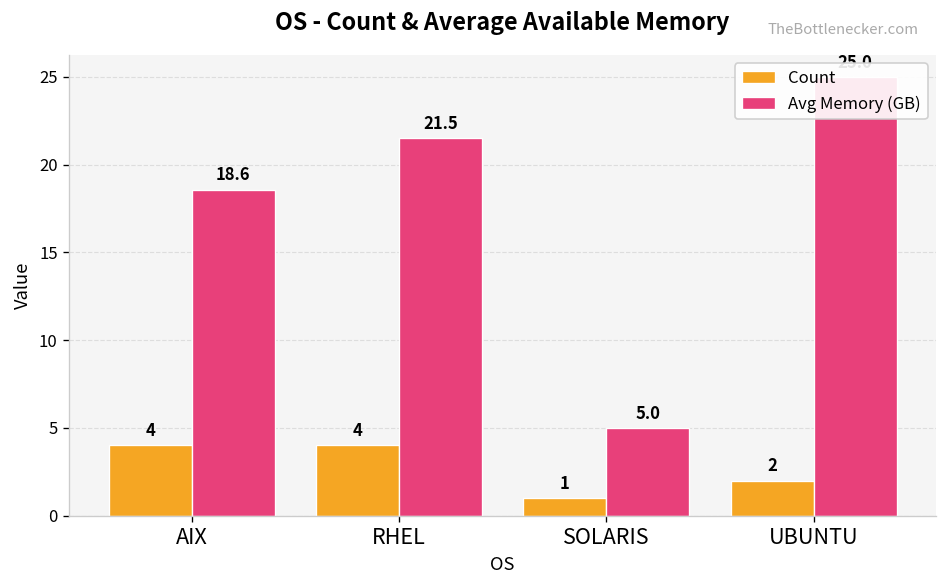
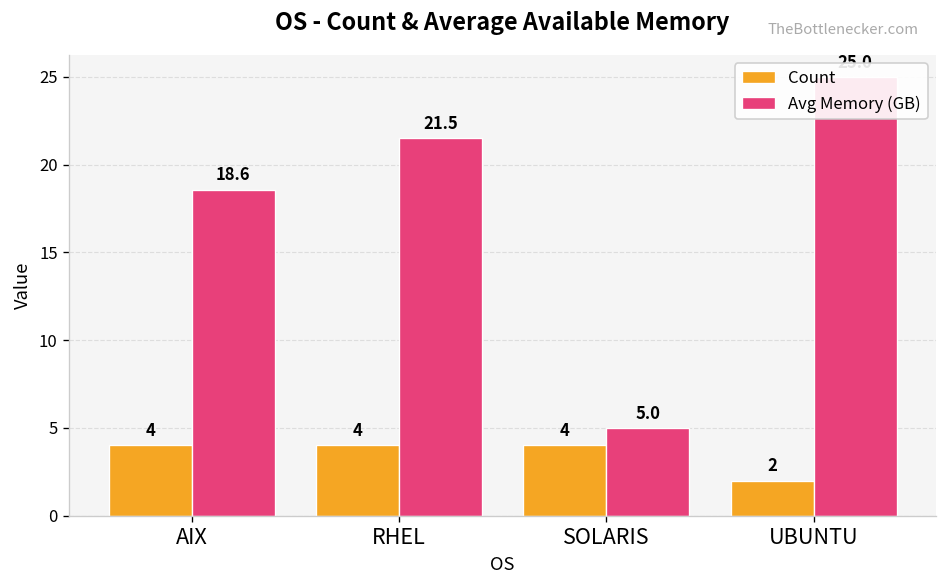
  {
    "Count": {
      "AIX": 4,
      "RHEL": 4,
-     "SOLARIS": 1,
+     "SOLARIS": 4,
      "UBUNTU": 2
    },
    "Avg Memory (GB)": {
      "AIX": 18.6,
      "RHEL": 21.5,
      "SOLARIS": 5.0
    }
  }
